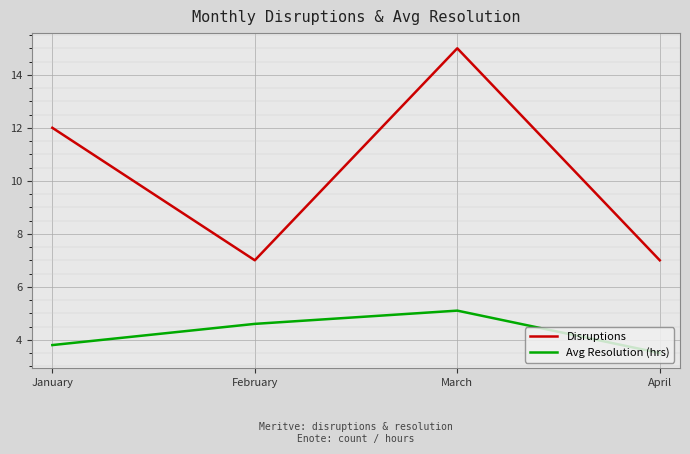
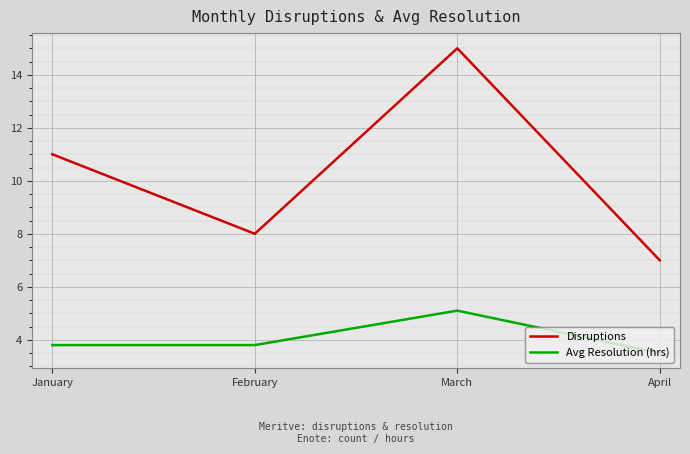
  {
    "Disruptions": {
-     "January": 12,
-     "February": 7,
+     "January": 11,
+     "February": 8,
      "March": 15,
      "April": 7
    },
    "Avg Resolution (hrs)": {
      "January": 3.8,
-     "February": 4.6,
+     "February": 3.8,
      "March": 5.1
    }
  }
